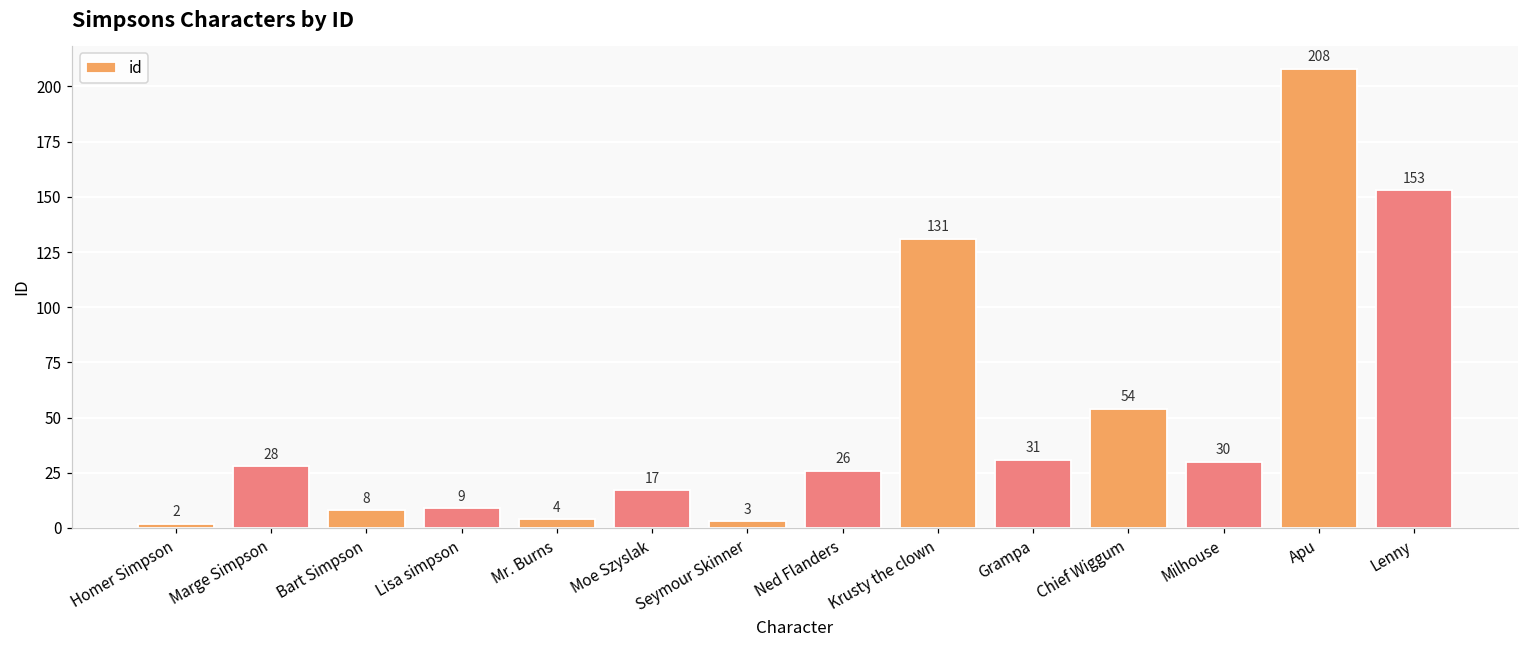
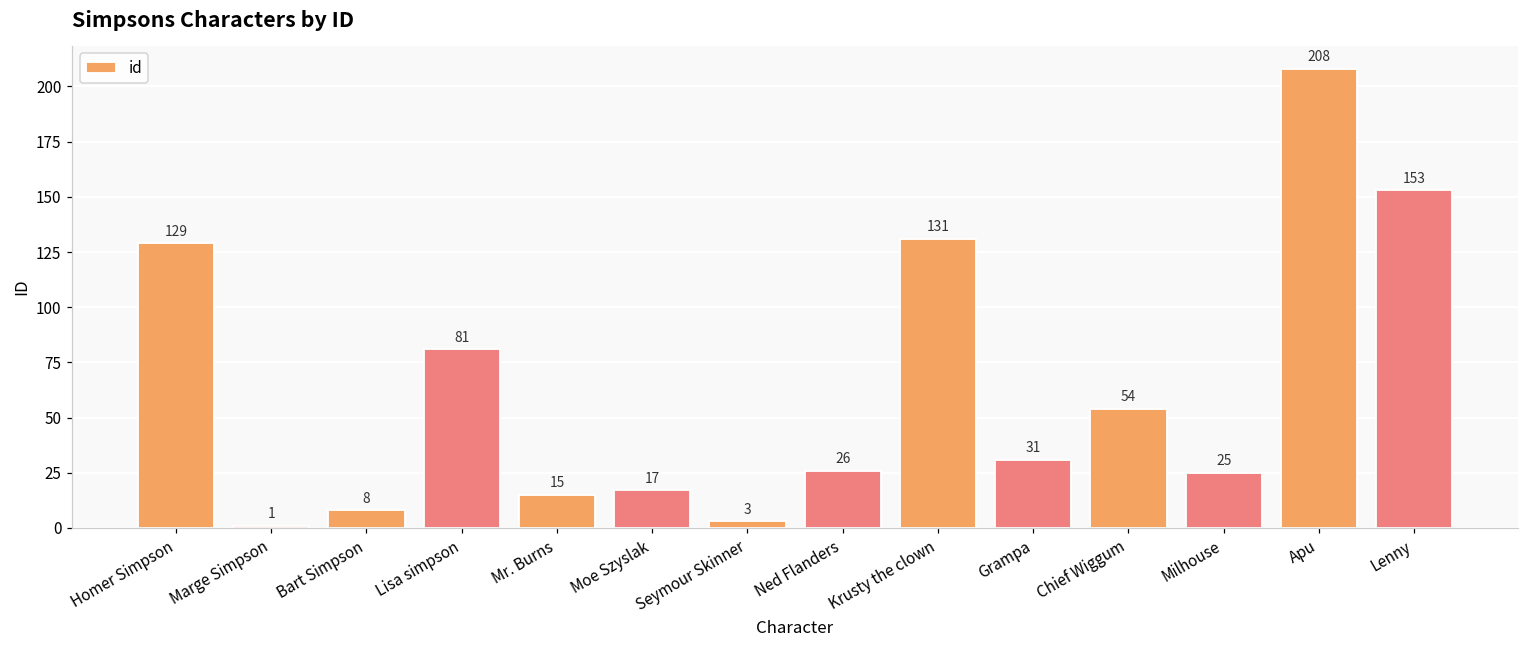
  {
-   "Homer Simpson": 2,
-   "Marge Simpson": 28,
+   "Homer Simpson": 129,
+   "Marge Simpson": 1,
    "Bart Simpson": 8,
-   "Lisa simpson": 9,
-   "Mr. Burns": 4,
+   "Lisa simpson": 81,
+   "Mr. Burns": 15,
    "Moe Szyslak": 17,
    "Seymour Skinner": 3,
    "Ned Flanders": 26,
    "Krusty the clown": 131,
    "Grampa": 31,
    "Chief Wiggum": 54,
-   "Milhouse": 30,
+   "Milhouse": 25,
    "Apu": 208,
    "Lenny": 153
  }
